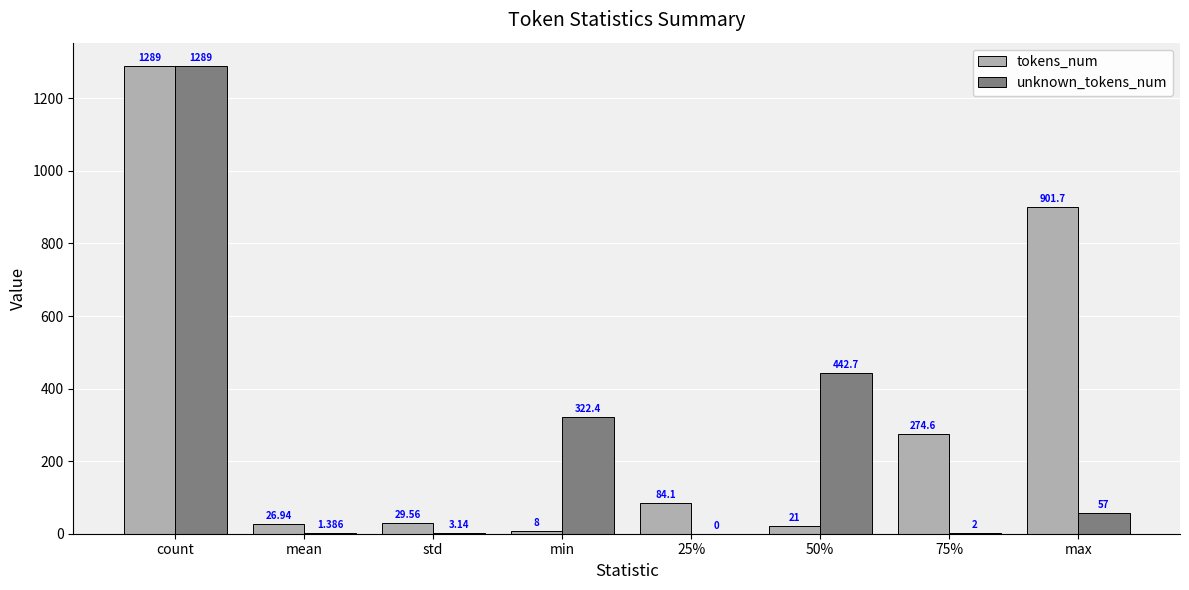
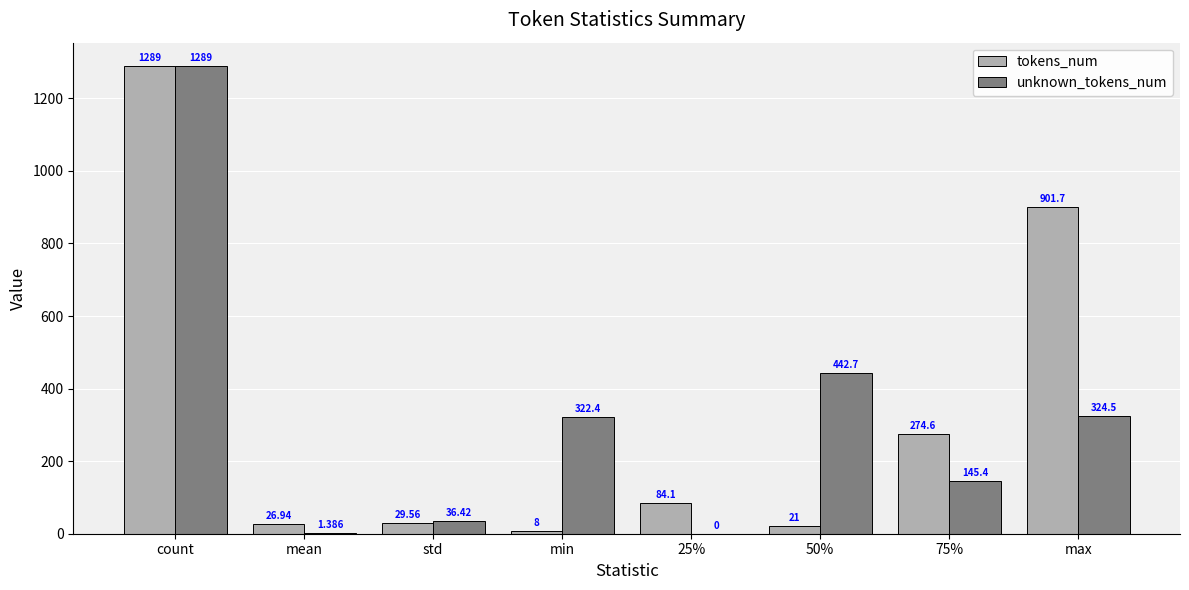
  {
    "tokens_num": {
      "count": 1289,
      "mean": 26.94,
      "std": 29.56,
      "min": 8,
      "25%": 84.1,
      "50%": 21,
      "75%": 274.6,
      "max": 901.7
    },
    "unknown_tokens_num": {
      "count": 1289,
      "mean": 1.386,
-     "std": 3.14,
+     "std": 36.42,
      "min": 322.4,
      "25%": 0,
      "50%": 442.7,
-     "75%": 2,
-     "max": 57
+     "75%": 145.4,
+     "max": 324.5
    }
  }
